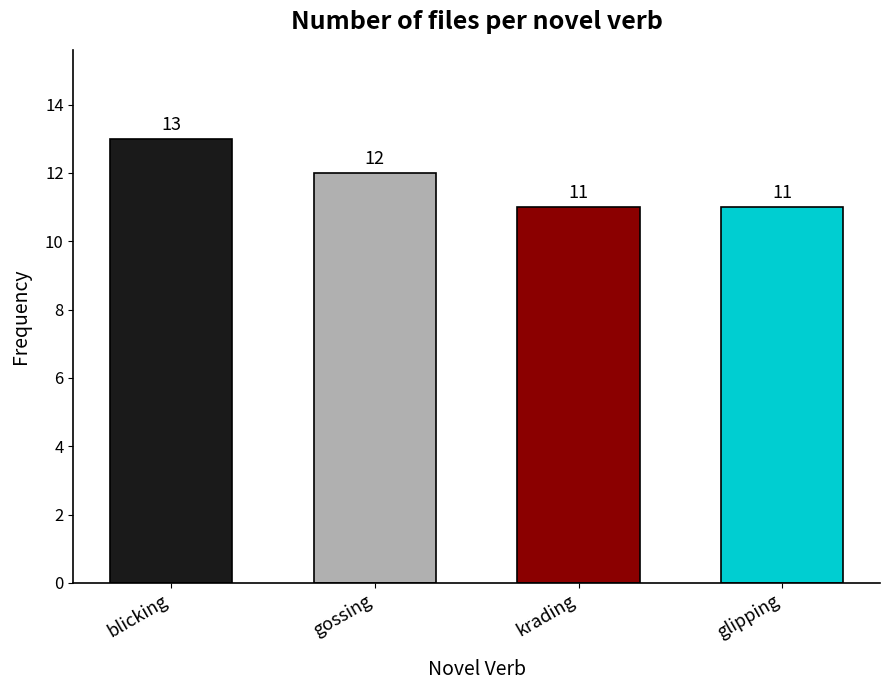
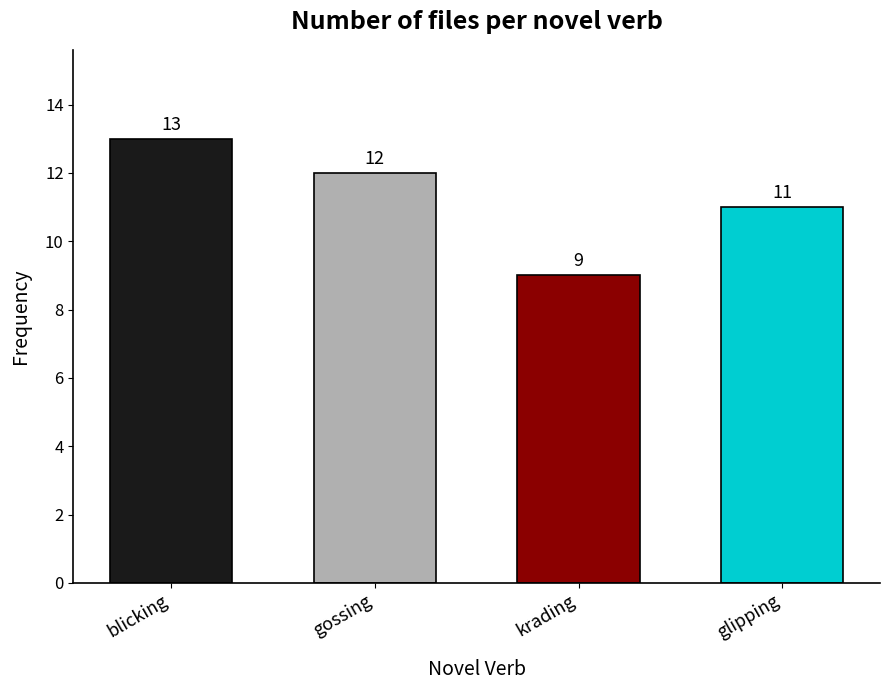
  {
    "blicking": 13,
    "gossing": 12,
-   "krading": 11,
+   "krading": 9,
    "glipping": 11
  }
